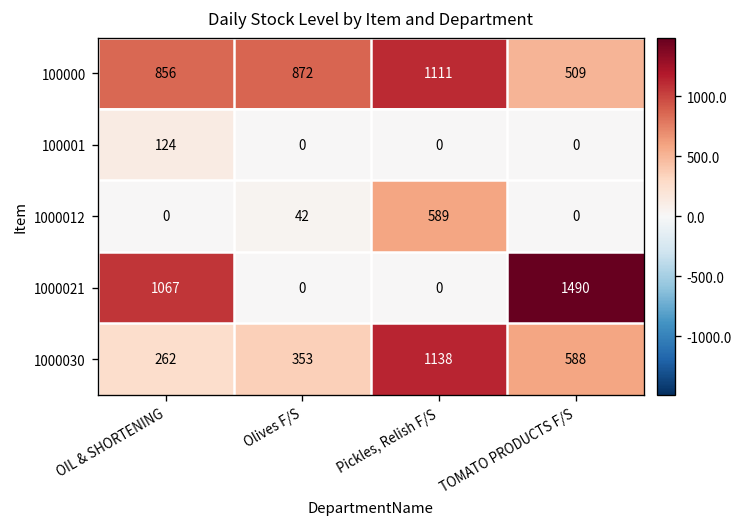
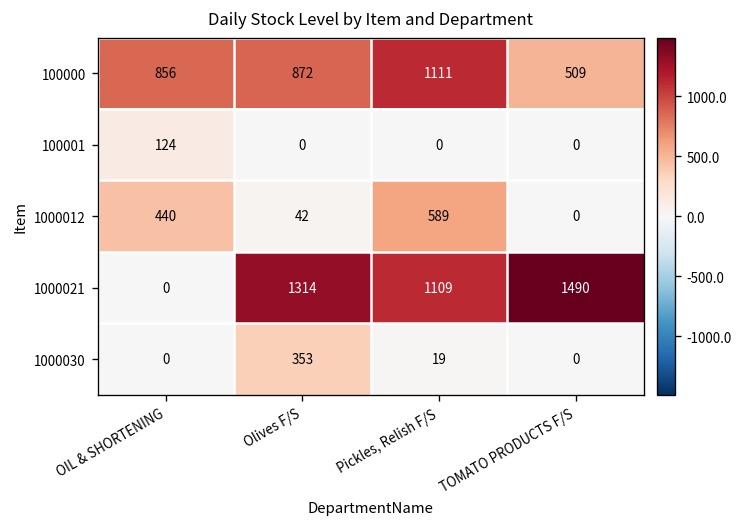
  {
    "100000": {
      "OIL & SHORTENING": 856,
      "Olives F/S": 872,
      "Pickles, Relish F/S": 1111,
      "TOMATO PRODUCTS F/S": 509
    },
    "100001": {
      "OIL & SHORTENING": 124,
      "Olives F/S": 0,
      "Pickles, Relish F/S": 0,
      "TOMATO PRODUCTS F/S": 0
    },
    "1000012": {
-     "OIL & SHORTENING": 0,
+     "OIL & SHORTENING": 440,
      "Olives F/S": 42,
      "Pickles, Relish F/S": 589,
      "TOMATO PRODUCTS F/S": 0
    },
    "1000021": {
-     "OIL & SHORTENING": 1067,
-     "Olives F/S": 0,
-     "Pickles, Relish F/S": 0,
+     "OIL & SHORTENING": 0,
+     "Olives F/S": 1314,
+     "Pickles, Relish F/S": 1109,
      "TOMATO PRODUCTS F/S": 1490
    },
    "1000030": {
-     "OIL & SHORTENING": 262,
+     "OIL & SHORTENING": 0,
      "Olives F/S": 353,
-     "Pickles, Relish F/S": 1138,
-     "TOMATO PRODUCTS F/S": 588
+     "Pickles, Relish F/S": 19,
+     "TOMATO PRODUCTS F/S": 0
    }
  }
